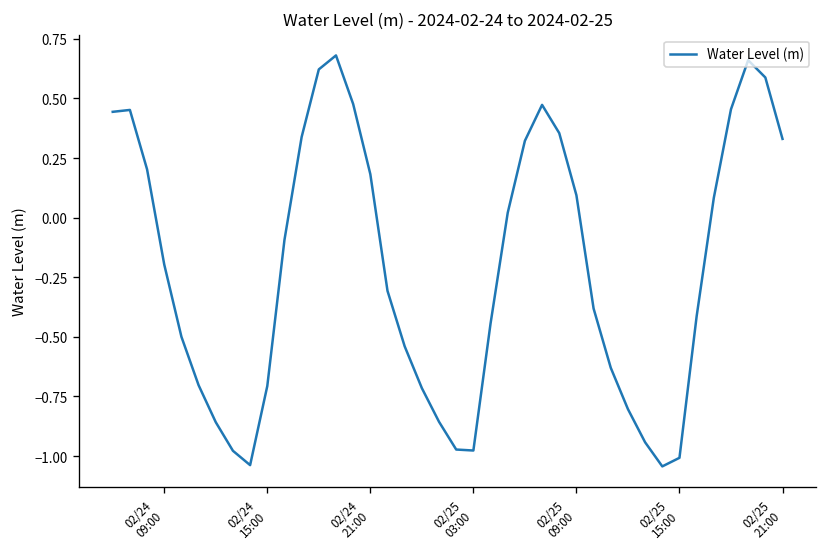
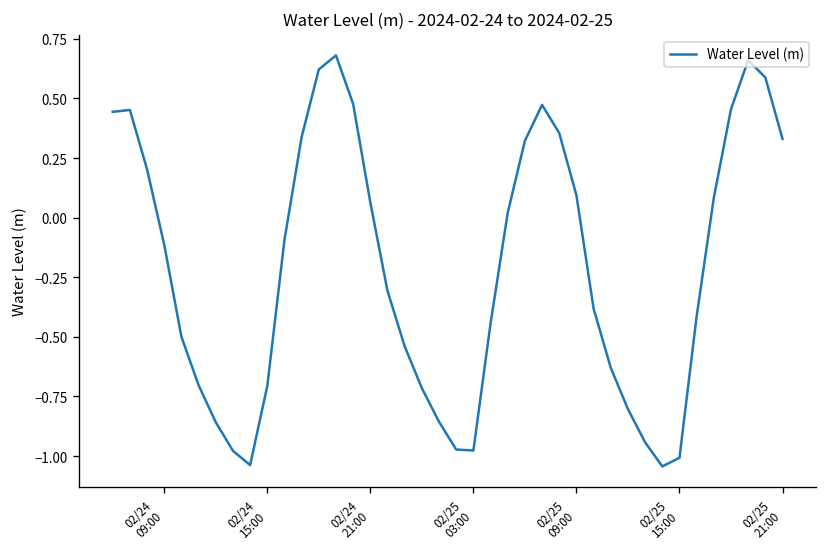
  {
-   "02/24 09:00": -0.20,
+   "02/24 09:00": -0.11,
    "02/24 15:00": -0.71,
-   "02/24 21:00": 0.18,
+   "02/24 21:00": 0.06,
    "02/25 03:00": -0.98,
    "02/25 09:00": 0.09,
    "02/25 15:00": -1.01,
    "02/25 21:00": 0.33
  }
